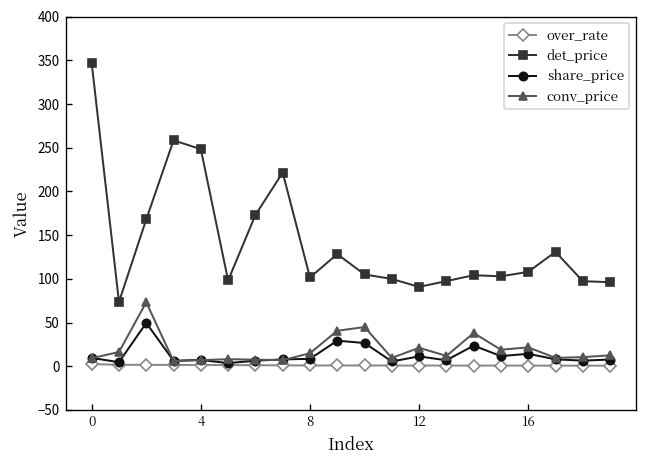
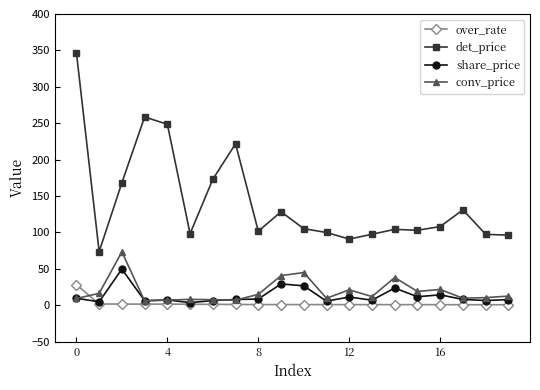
  {
    "over_rate": {
-     "0": 0,
+     "0": 30,
      "4": 0,
      "8": 0,
      "12": 0,
      "16": 0
    }
  }
